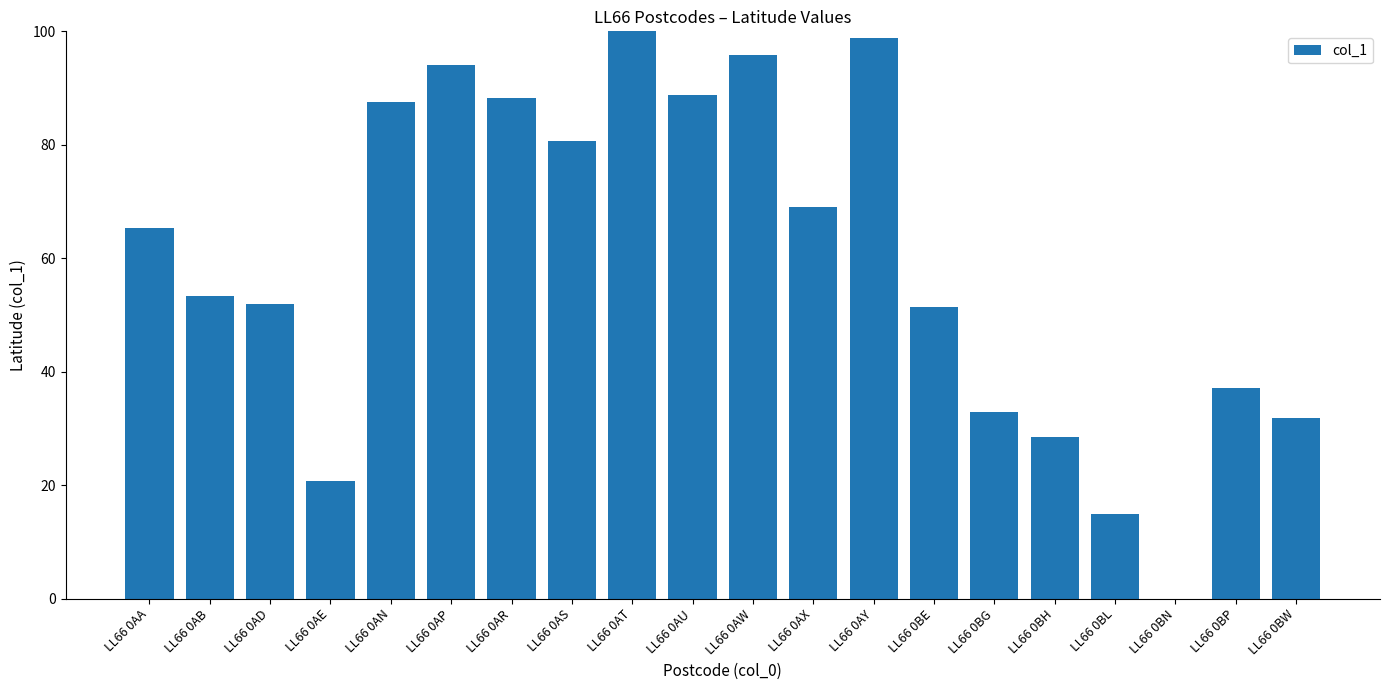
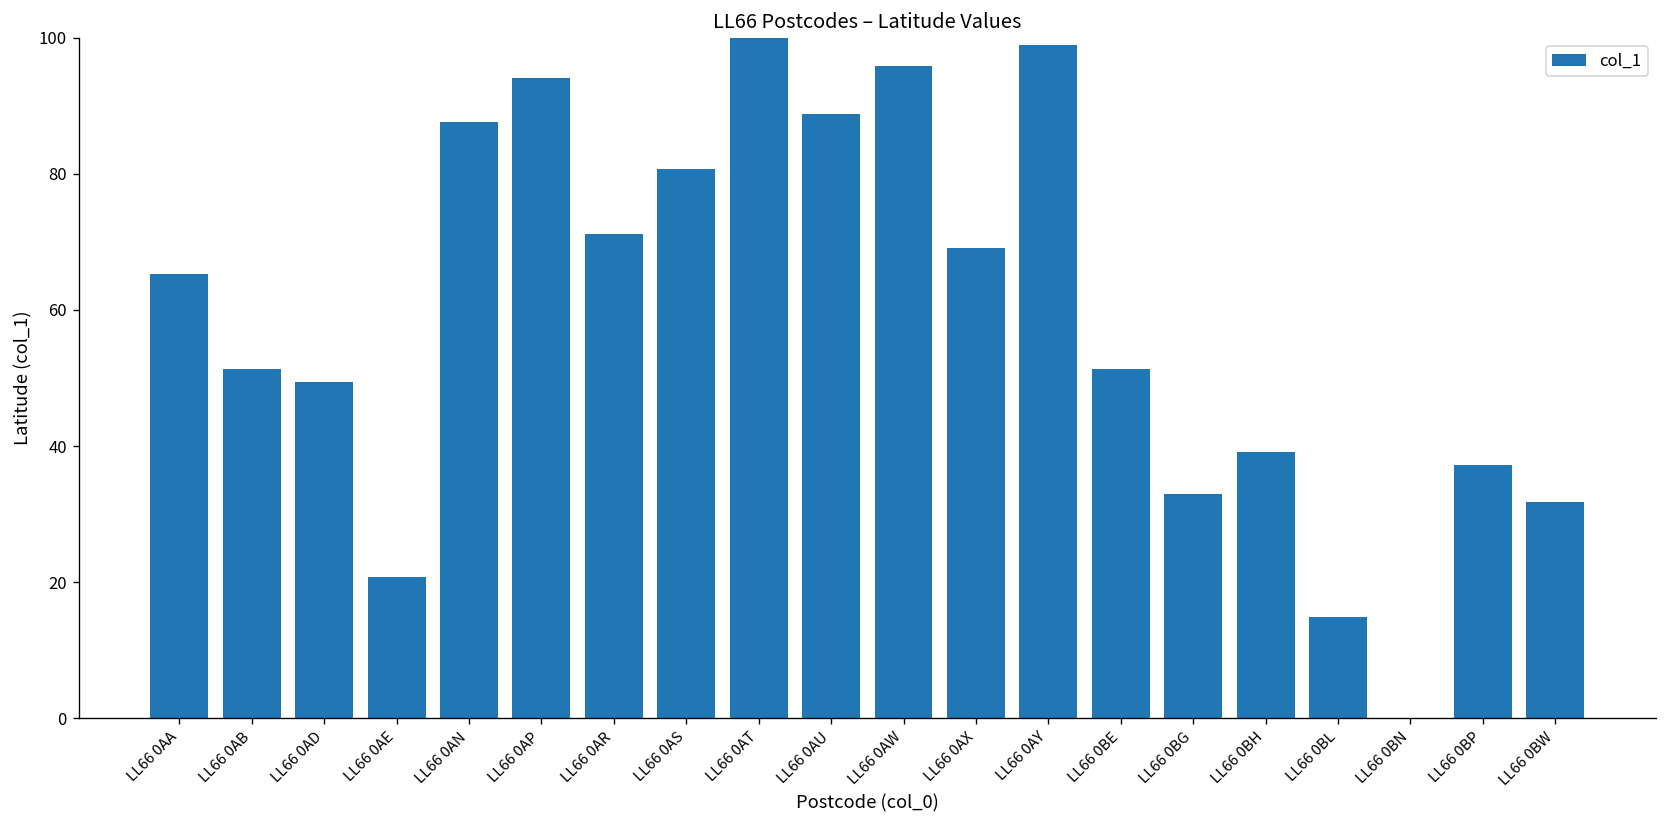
  {
    "LL66 0AA": 65,
-   "LL66 0AB": 53,
-   "LL66 0AD": 52,
+   "LL66 0AB": 51,
+   "LL66 0AD": 49,
    "LL66 0AE": 21,
    "LL66 0AN": 88,
    "LL66 0AP": 94,
-   "LL66 0AR": 88,
+   "LL66 0AR": 71,
    "LL66 0AS": 81,
    "LL66 0AT": 100,
    "LL66 0AU": 89,
    "LL66 0AW": 96,
    "LL66 0AX": 69,
    "LL66 0AY": 99,
    "LL66 0BE": 51,
    "LL66 0BG": 33,
-   "LL66 0BH": 28,
+   "LL66 0BH": 39,
    "LL66 0BL": 15,
    "LL66 0BN": 0,
    "LL66 0BP": 37,
    "LL66 0BW": 32
  }
